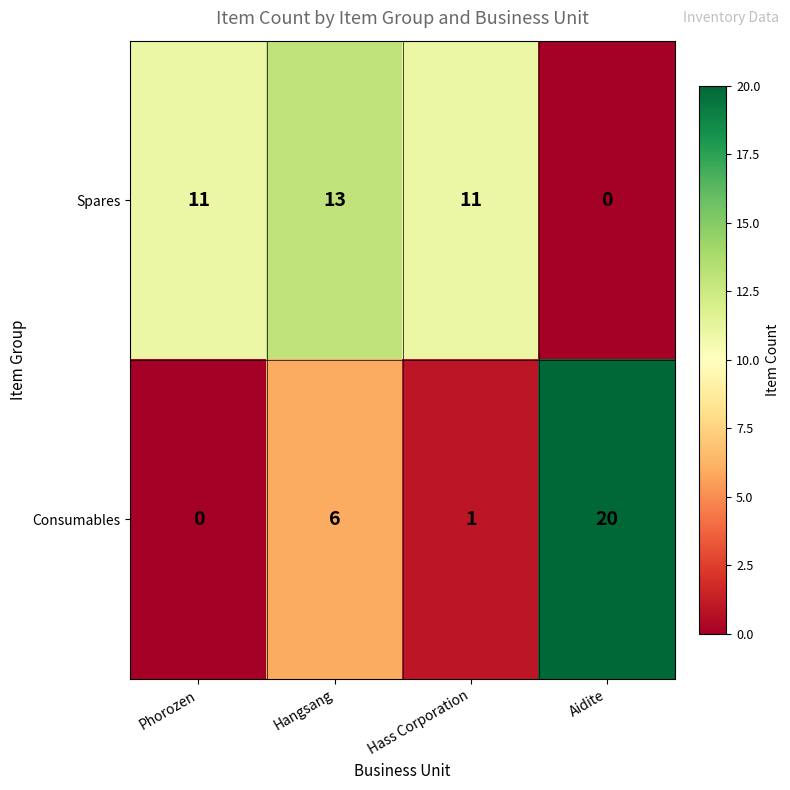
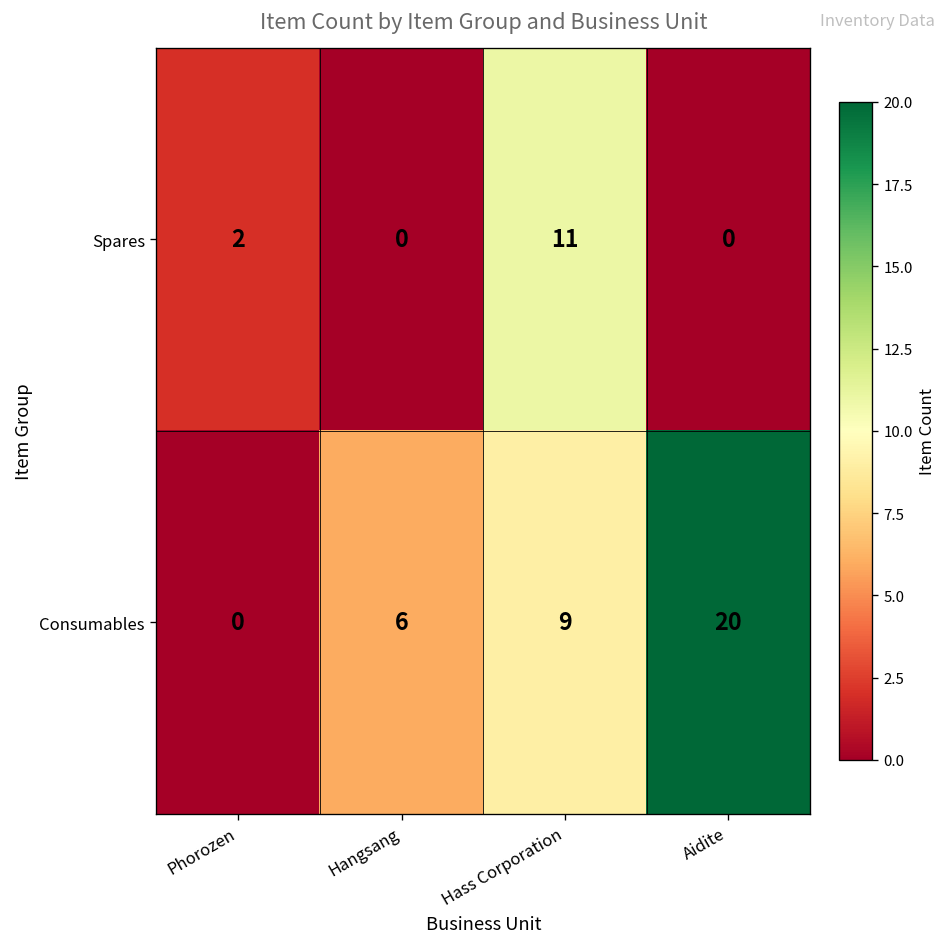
  {
    "Spares": {
-     "Phorozen": 11,
-     "Hangsang": 13,
+     "Phorozen": 2,
+     "Hangsang": 0,
      "Hass Corporation": 11,
      "Aidite": 0
    },
    "Consumables": {
      "Phorozen": 0,
      "Hangsang": 6,
-     "Hass Corporation": 1,
+     "Hass Corporation": 9,
      "Aidite": 20
    }
  }
